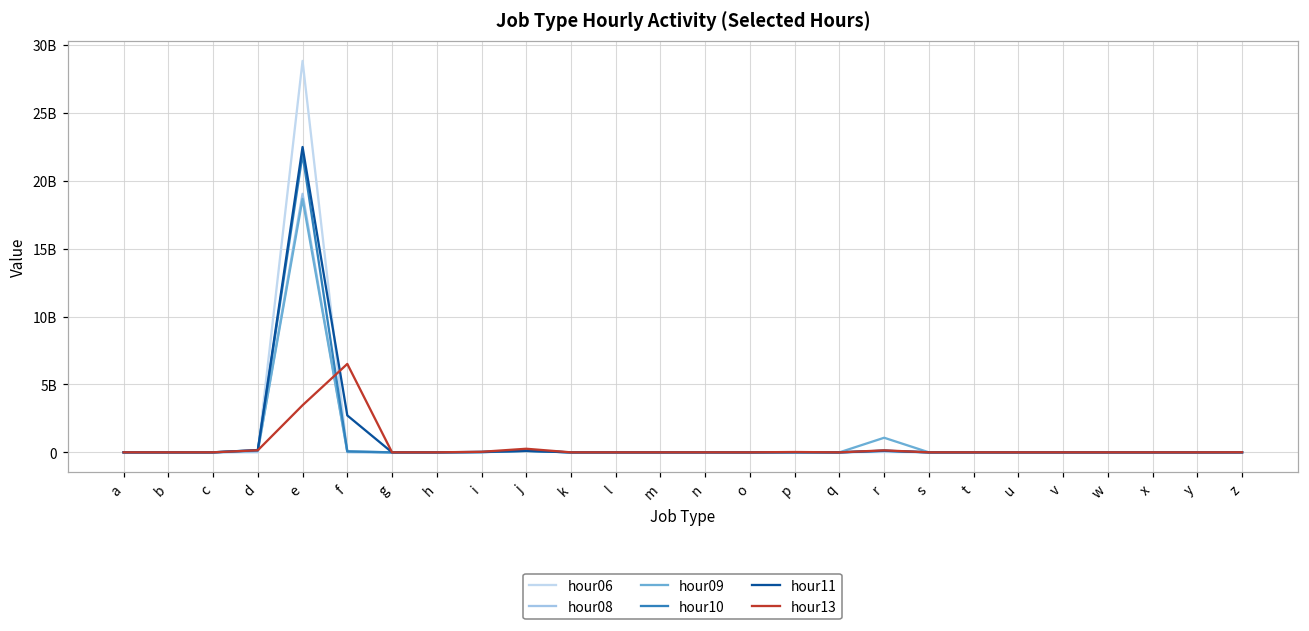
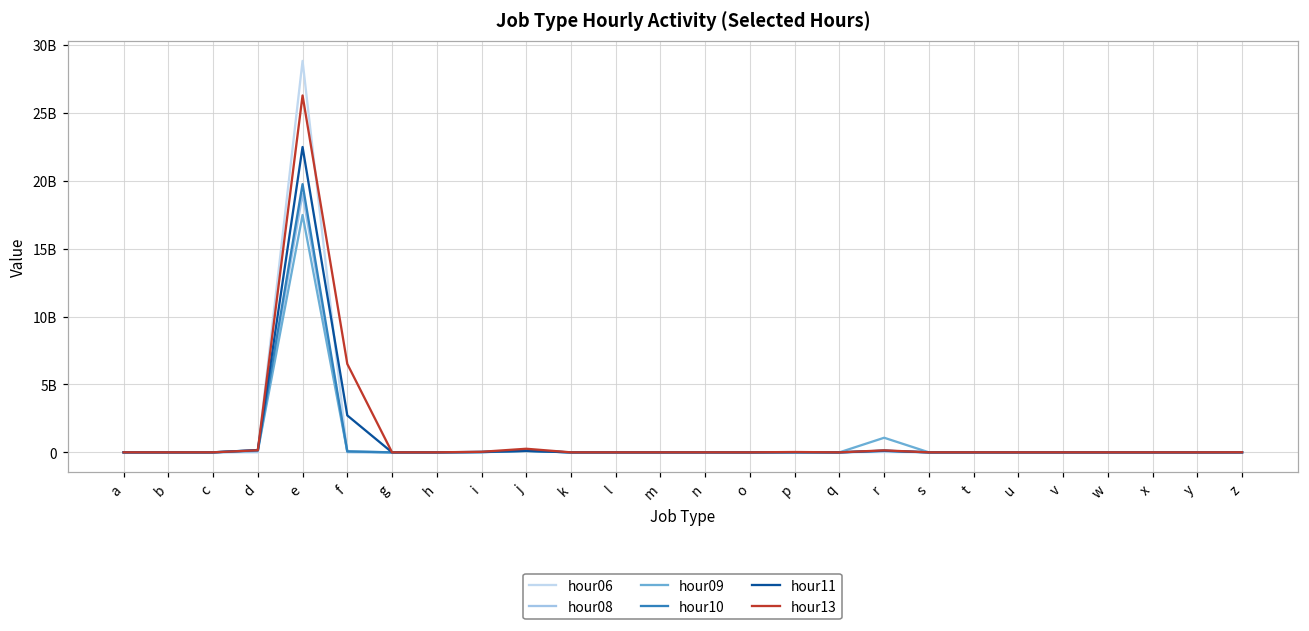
  {
    "hour09": {
-     "e": 18700000000,
+     "e": 17500000000,
      "r": 1100000000
    },
    "hour10": {
-     "e": 21900000000
+     "e": 19700000000
    },
    "hour11": {
      "e": 22500000000,
      "f": 2700000000
    },
    "hour13": {
-     "e": 3500000000,
+     "e": 26300000000,
      "f": 6500000000
    }
  }
